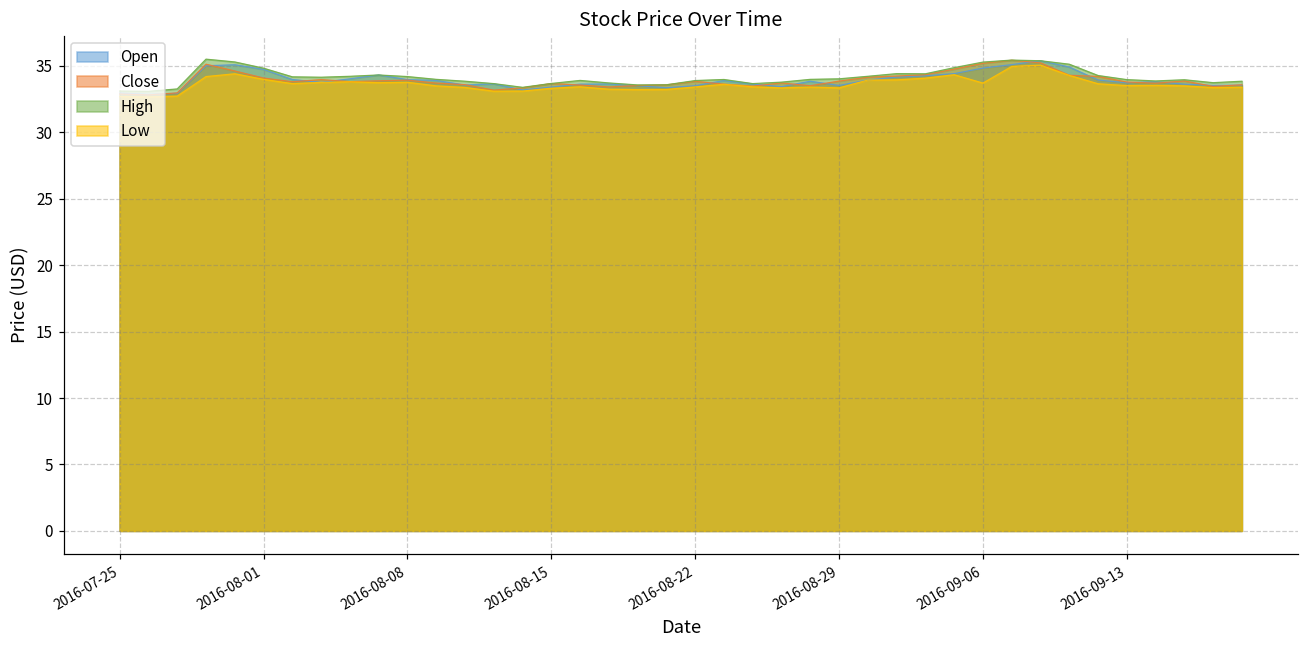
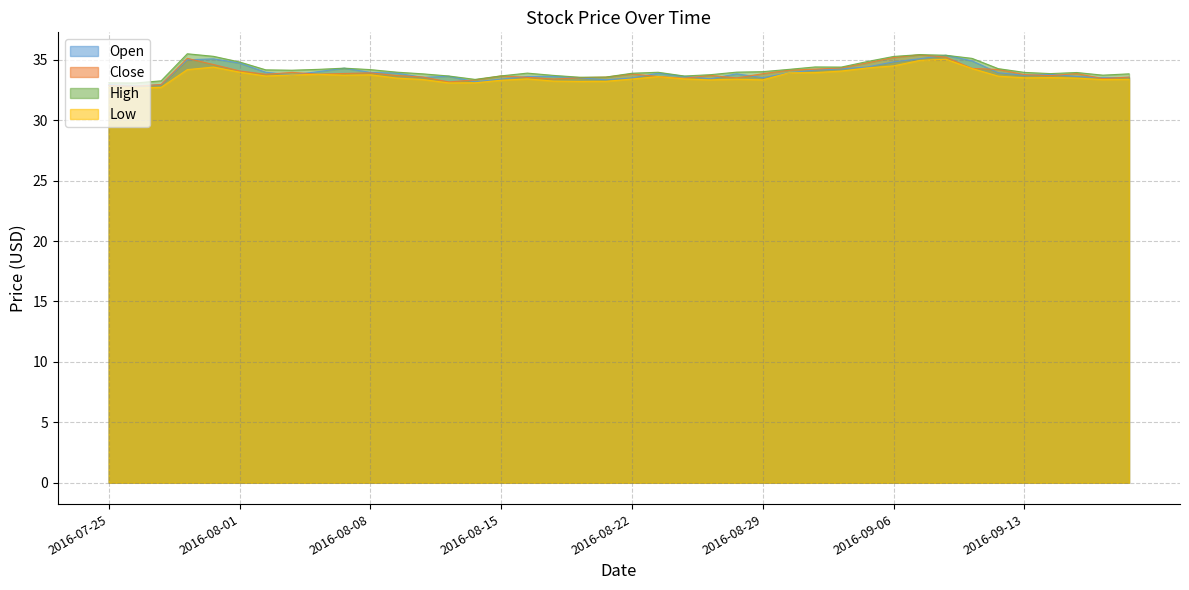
  {
    "Open": {
      "2016-09-06": 34.8
    },
    "High": {
      "2016-08-08": 34.2
    },
    "Low": {
-     "2016-09-06": 33.7
+     "2016-09-06": 34.5
    }
  }
